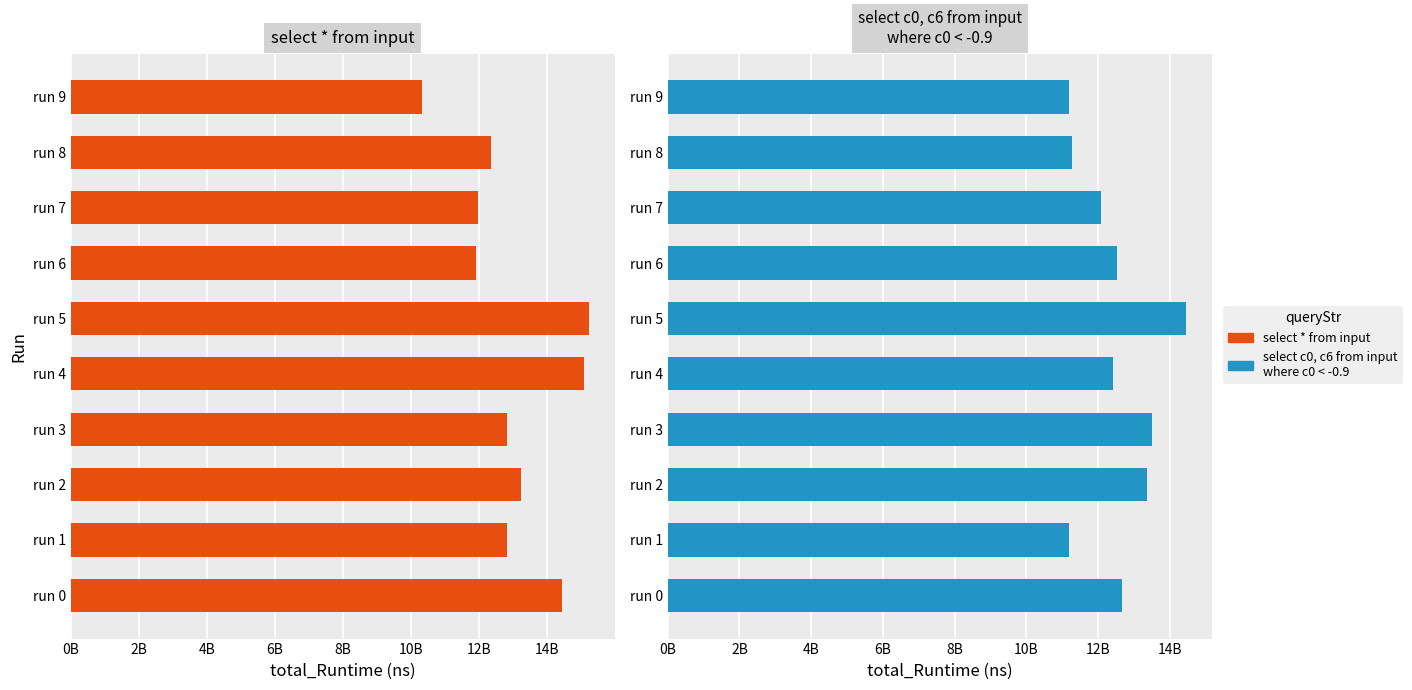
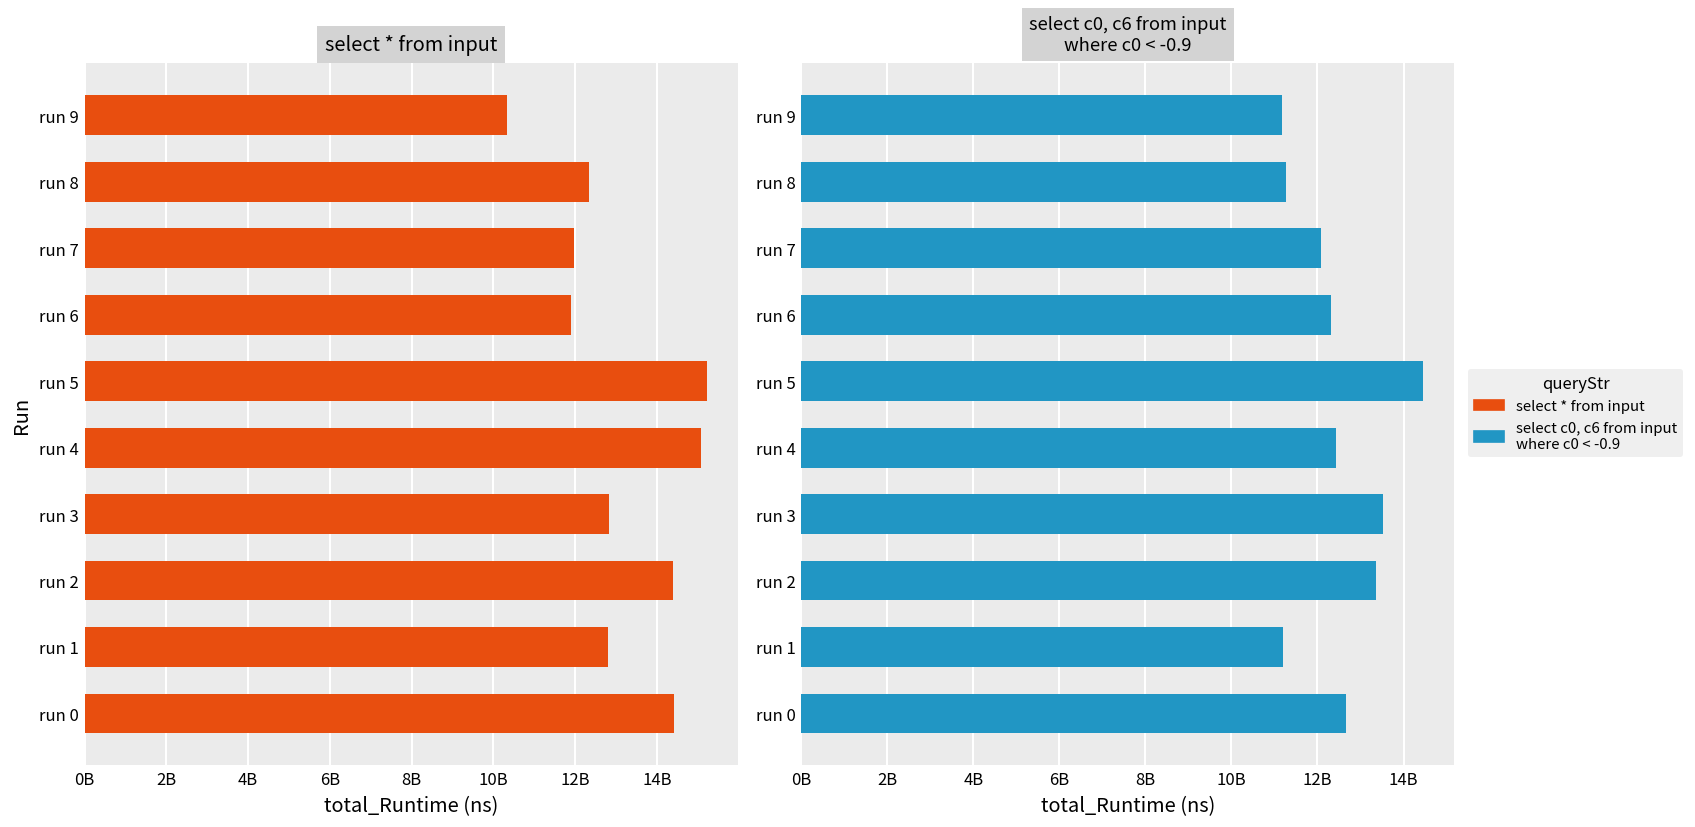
  {
    "select * from input": {
      "run 9": 10300000000,
      "run 8": 12300000000,
      "run 7": 12000000000,
      "run 6": 11900000000,
      "run 5": 15200000000,
      "run 4": 15100000000,
      "run 3": 12800000000,
-     "run 2": 13200000000,
+     "run 2": 14400000000,
      "run 1": 12800000000,
      "run 0": 14400000000
    },
    "select c0, c6 from input where c0 < -0.9": {
      "run 9": 11200000000,
      "run 8": 11300000000,
      "run 7": 12100000000,
-     "run 6": 12500000000,
+     "run 6": 12300000000,
      "run 5": 14500000000,
      "run 4": 12400000000,
      "run 3": 13500000000,
      "run 2": 13400000000,
      "run 1": 11200000000,
      "run 0": 12700000000
    }
  }
